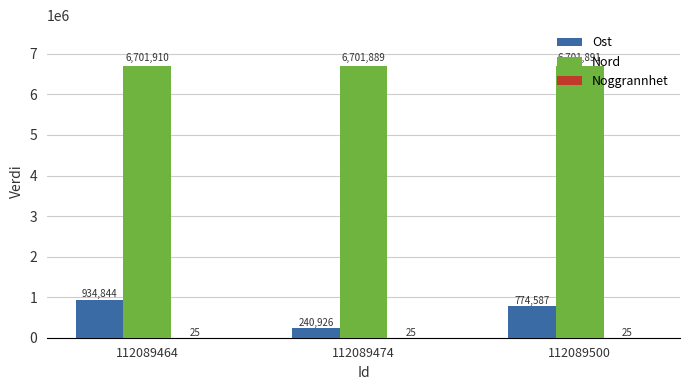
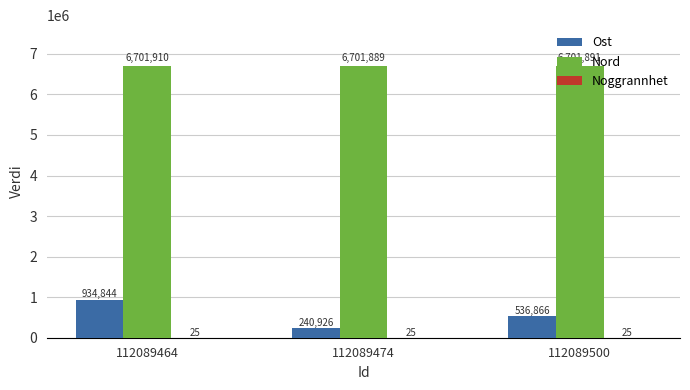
  {
    "Ost": {
      "112089464": "934,844",
      "112089474": "240,926",
-     "112089500": "774,587"
+     "112089500": "536,866"
    },
    "Nord": {
      "112089464": "6,701,910",
      "112089474": "6,701,889",
      "112089500": "6,701,891"
    },
    "Noggrannhet": {
      "112089464": "25",
      "112089474": "25",
      "112089500": "25"
    }
  }
